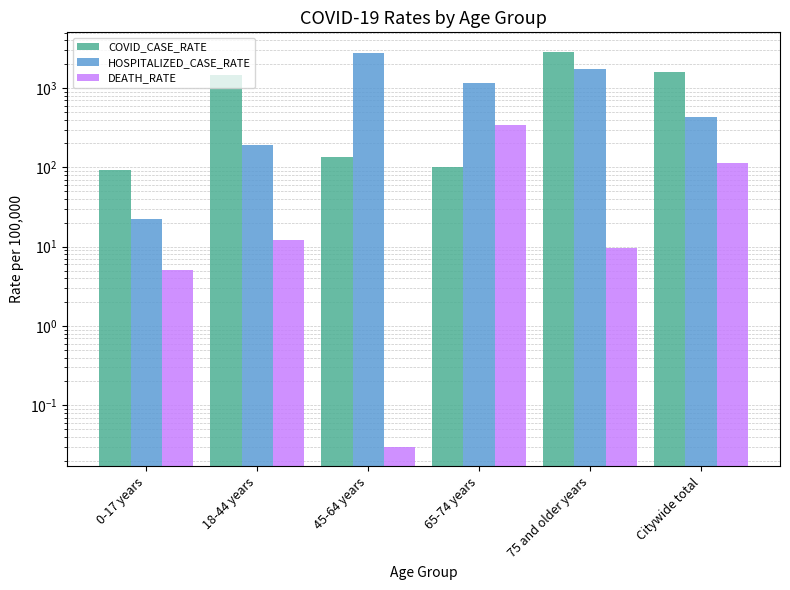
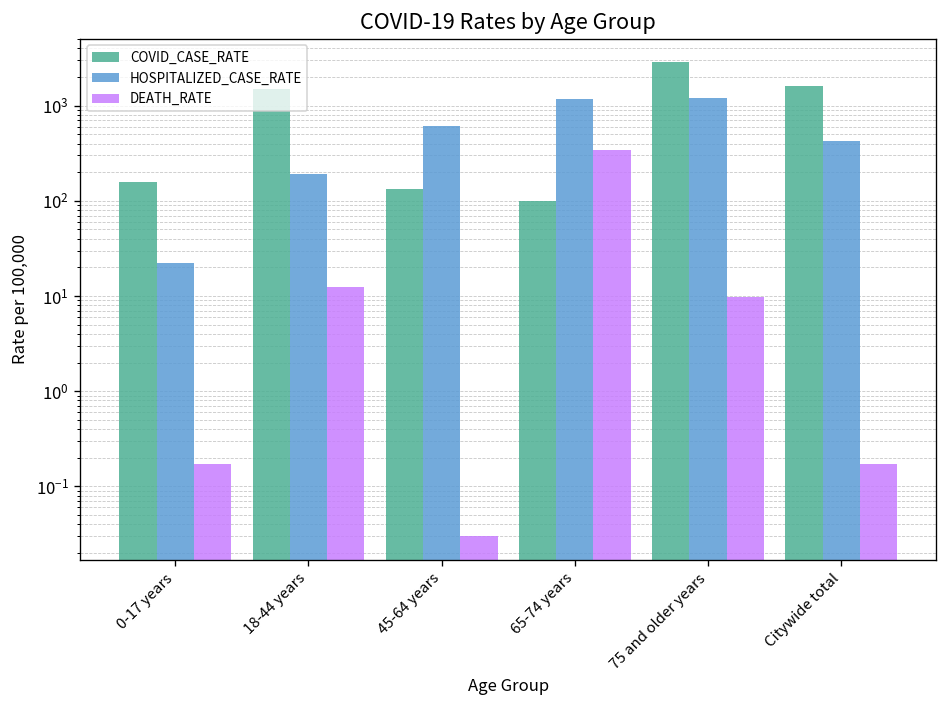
  {
    "COVID_CASE_RATE": {
-     "0-17 years": 90,
+     "0-17 years": 160,
      "45-64 years": 130,
      "65-74 years": 100,
      "75 and older years": 2800,
      "Citywide total": 1600
    },
    "HOSPITALIZED_CASE_RATE": {
      "0-17 years": 22,
      "18-44 years": 190,
-     "45-64 years": 2800,
+     "45-64 years": 600,
      "65-74 years": 1200,
-     "75 and older years": 1800,
+     "75 and older years": 1200,
      "Citywide total": 400
    },
    "DEATH_RATE": {
-     "0-17 years": 5,
+     "0-17 years": 0.17,
      "18-44 years": 12,
      "45-64 years": 0.03,
      "65-74 years": 340,
      "75 and older years": 10,
-     "Citywide total": 110
+     "Citywide total": 0.17
    }
  }
